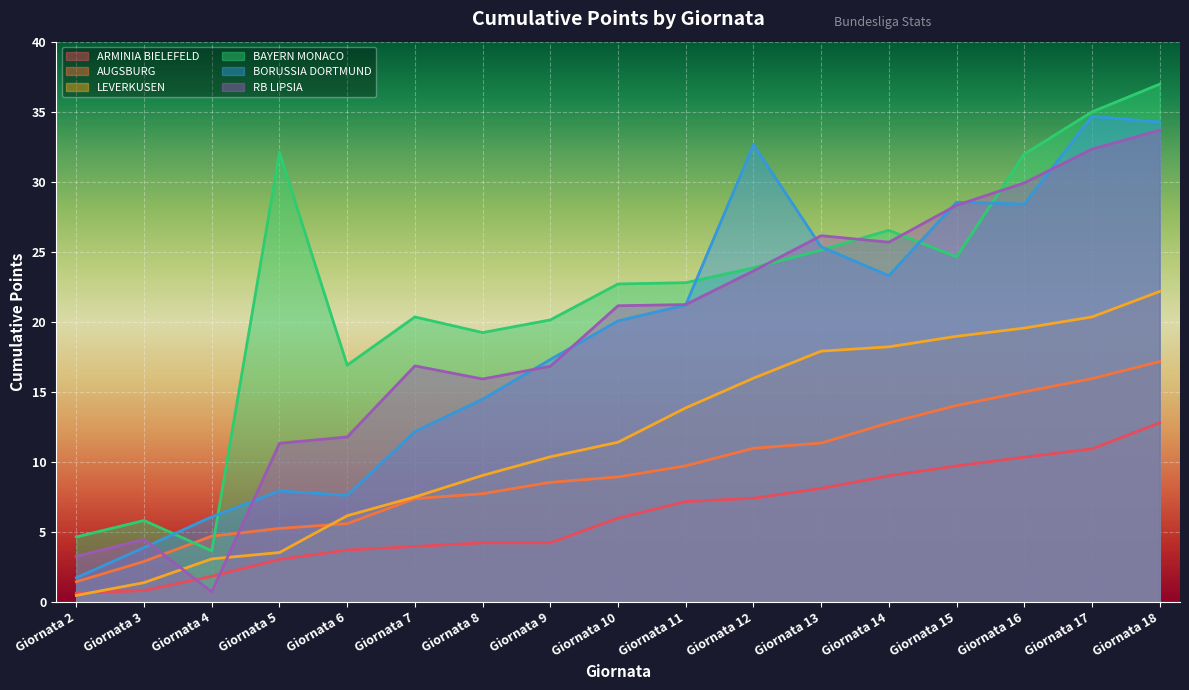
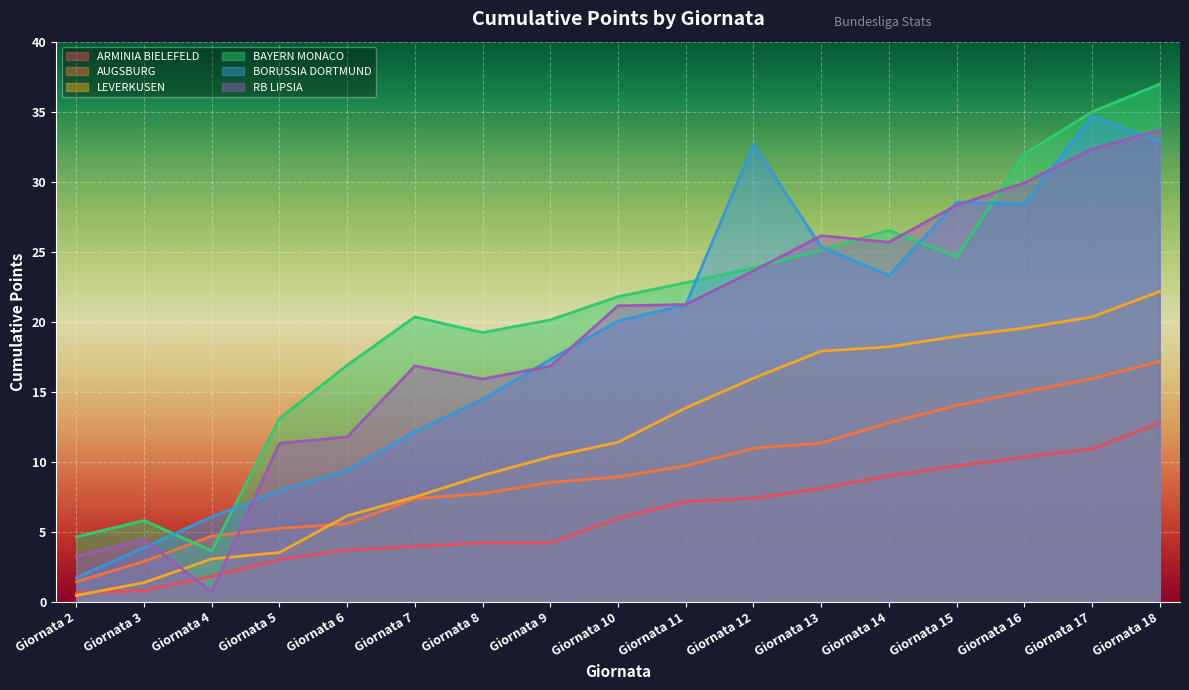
  {
    "BAYERN MONACO": {
      "Giornata 2": 4.6,
      "Giornata 3": 5.8,
      "Giornata 4": 3.6,
-     "Giornata 5": 32.1,
+     "Giornata 5": 13.1,
      "Giornata 6": 16.9,
      "Giornata 7": 20.3,
      "Giornata 8": 19.2,
      "Giornata 9": 20.1,
-     "Giornata 10": 22.7,
+     "Giornata 10": 21.8,
      "Giornata 11": 22.8,
      "Giornata 12": 23.8,
      "Giornata 13": 25.1,
      "Giornata 14": 26.5,
      "Giornata 15": 24.6,
      "Giornata 16": 32.0,
      "Giornata 17": 35.0,
      "Giornata 18": 37.0
    },
    "BORUSSIA DORTMUND": {
      "Giornata 2": 1.7,
      "Giornata 3": 3.9,
      "Giornata 4": 6.1,
      "Giornata 5": 7.9,
-     "Giornata 6": 7.6,
+     "Giornata 6": 9.4,
      "Giornata 7": 12.1,
      "Giornata 8": 14.5,
      "Giornata 9": 17.3,
      "Giornata 10": 20.1,
      "Giornata 12": 32.6,
      "Giornata 13": 25.3,
      "Giornata 14": 23.3,
      "Giornata 15": 28.5,
      "Giornata 16": 28.4,
      "Giornata 17": 34.7,
-     "Giornata 18": 34.3
+     "Giornata 18": 32.8
    },
    "RB LIPSIA": {
      "Giornata 2": 3.2,
      "Giornata 3": 4.4,
      "Giornata 4": 0.7,
      "Giornata 5": 11.3,
      "Giornata 6": 11.8,
      "Giornata 7": 16.8,
      "Giornata 8": 15.9,
      "Giornata 9": 16.8,
      "Giornata 10": 21.1,
      "Giornata 12": 23.6,
      "Giornata 13": 26.1,
      "Giornata 14": 25.7,
      "Giornata 15": 28.3,
      "Giornata 16": 29.9,
      "Giornata 17": 32.3,
      "Giornata 18": 33.7
    }
  }
